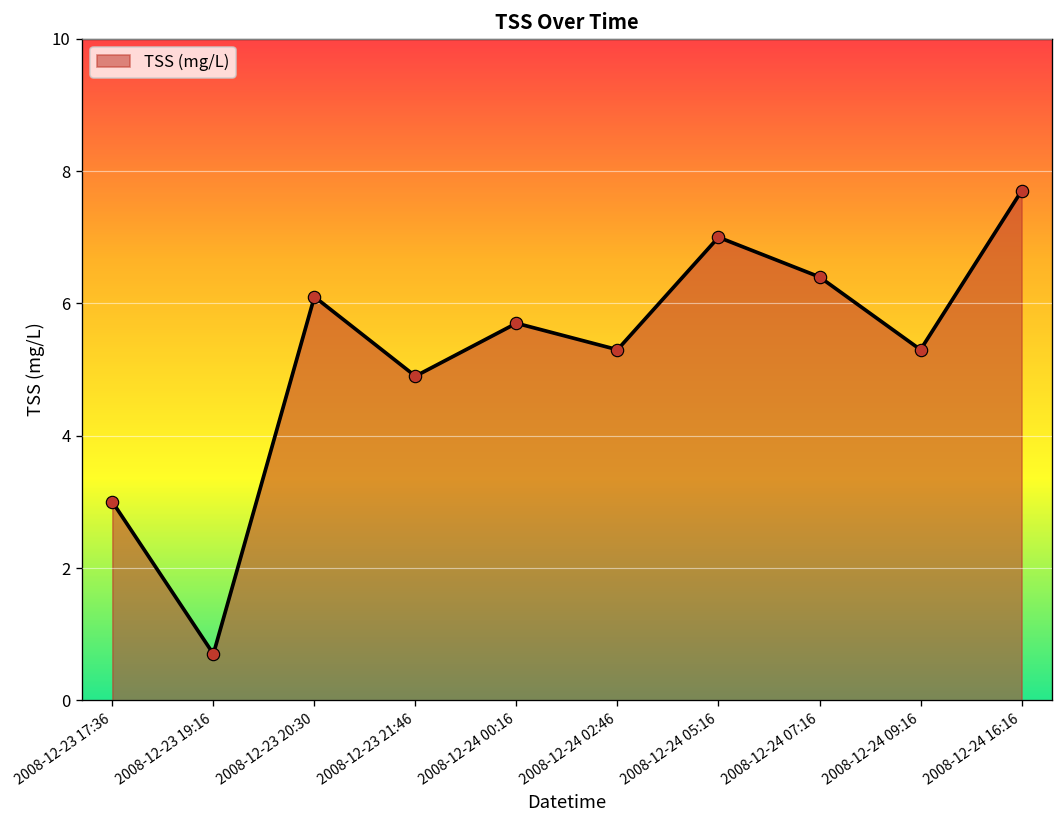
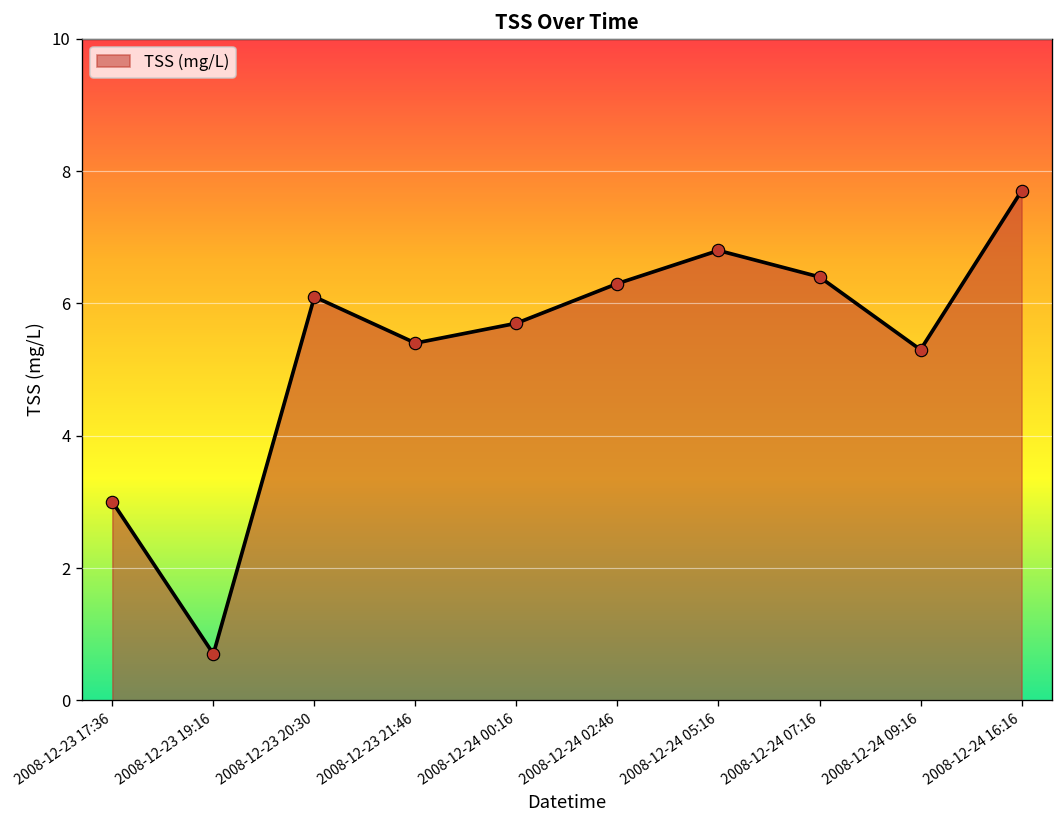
  {
    "2008-12-23 17:36": 3.0,
    "2008-12-23 19:16": 0.7,
    "2008-12-23 20:30": 6.1,
-   "2008-12-23 21:46": 4.9,
+   "2008-12-23 21:46": 5.4,
    "2008-12-24 00:16": 5.7,
-   "2008-12-24 02:46": 5.3,
-   "2008-12-24 05:16": 7.0,
+   "2008-12-24 02:46": 6.3,
+   "2008-12-24 05:16": 6.8,
    "2008-12-24 07:16": 6.4,
    "2008-12-24 09:16": 5.3,
    "2008-12-24 16:16": 7.7
  }
